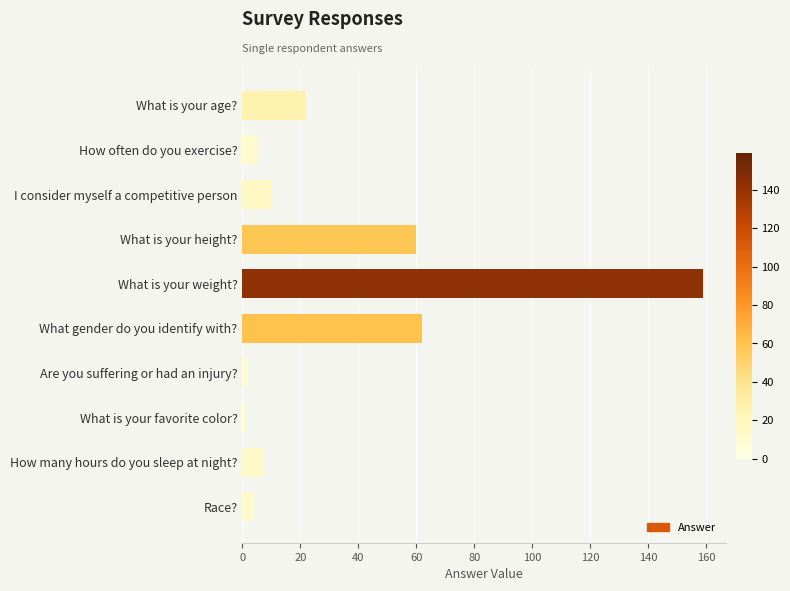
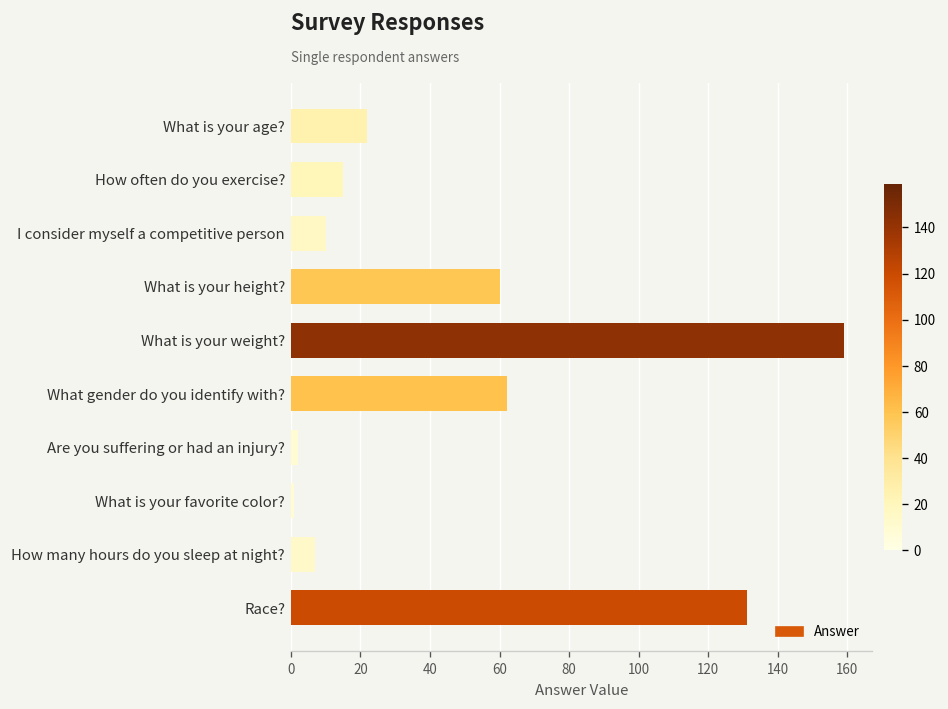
  {
    "What is your age?": 22,
-   "How often do you exercise?": 5,
+   "How often do you exercise?": 15,
    "I consider myself a competitive person": 10,
    "What is your height?": 60,
    "What is your weight?": 159,
    "What gender do you identify with?": 62,
    "Are you suffering or had an injury?": 2,
    "What is your favorite color?": 1,
    "How many hours do you sleep at night?": 7,
-   "Race?": 4
+   "Race?": 131
  }
